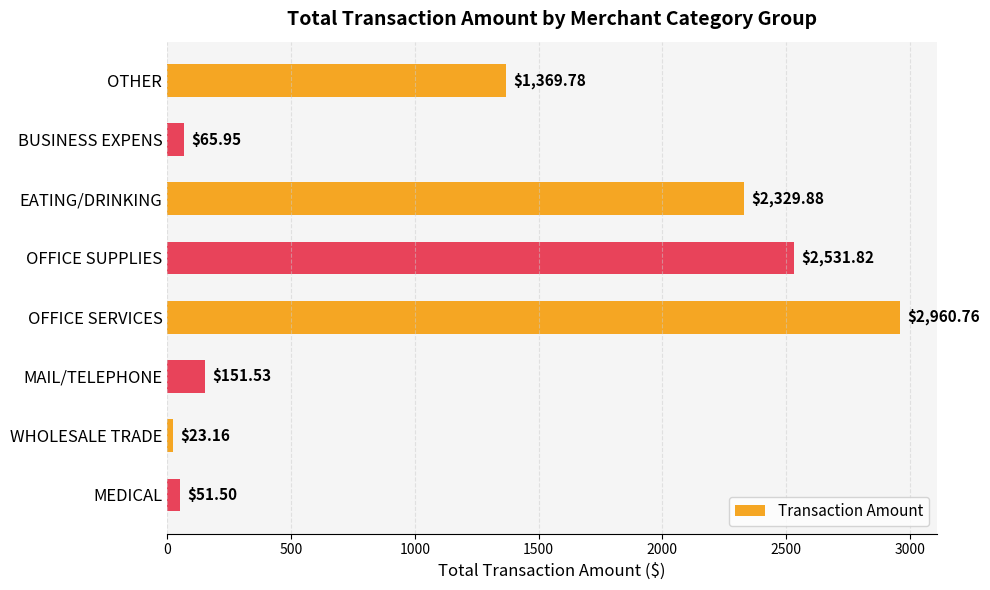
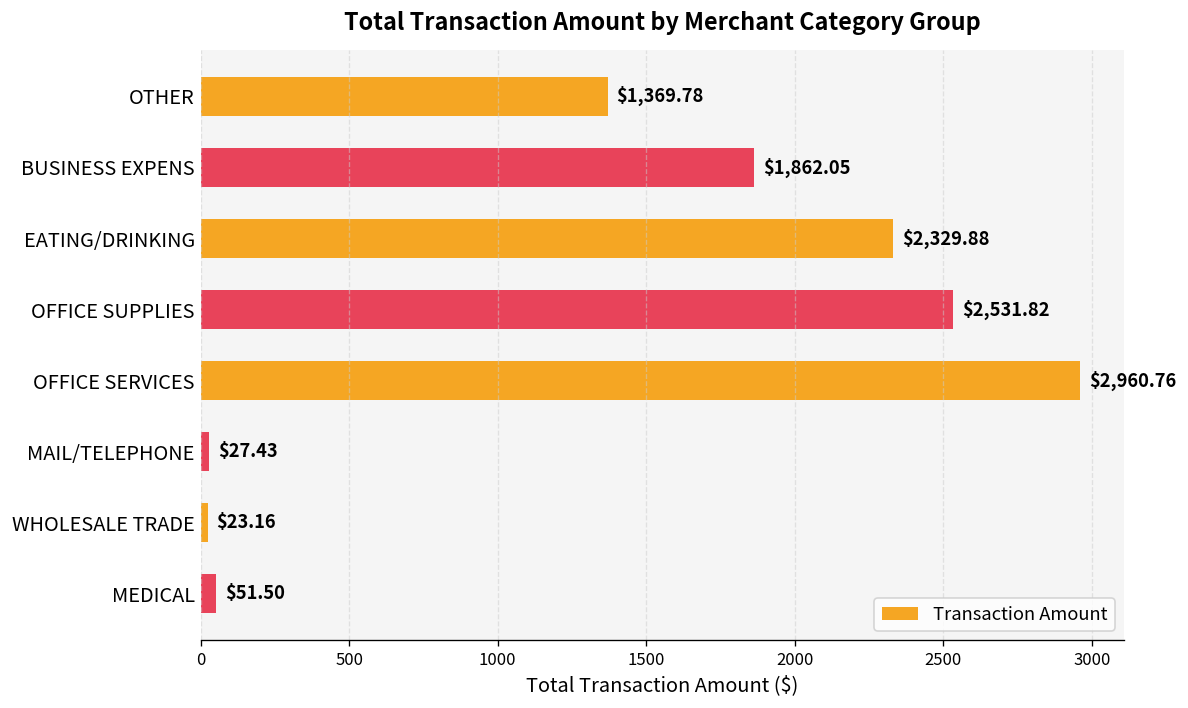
  {
    "OTHER": "$1,369.78",
-   "BUSINESS EXPENS": "$65.95",
+   "BUSINESS EXPENS": "$1,862.05",
    "EATING/DRINKING": "$2,329.88",
    "OFFICE SUPPLIES": "$2,531.82",
    "OFFICE SERVICES": "$2,960.76",
-   "MAIL/TELEPHONE": "$151.53",
+   "MAIL/TELEPHONE": "$27.43",
    "WHOLESALE TRADE": "$23.16",
    "MEDICAL": "$51.50"
  }
